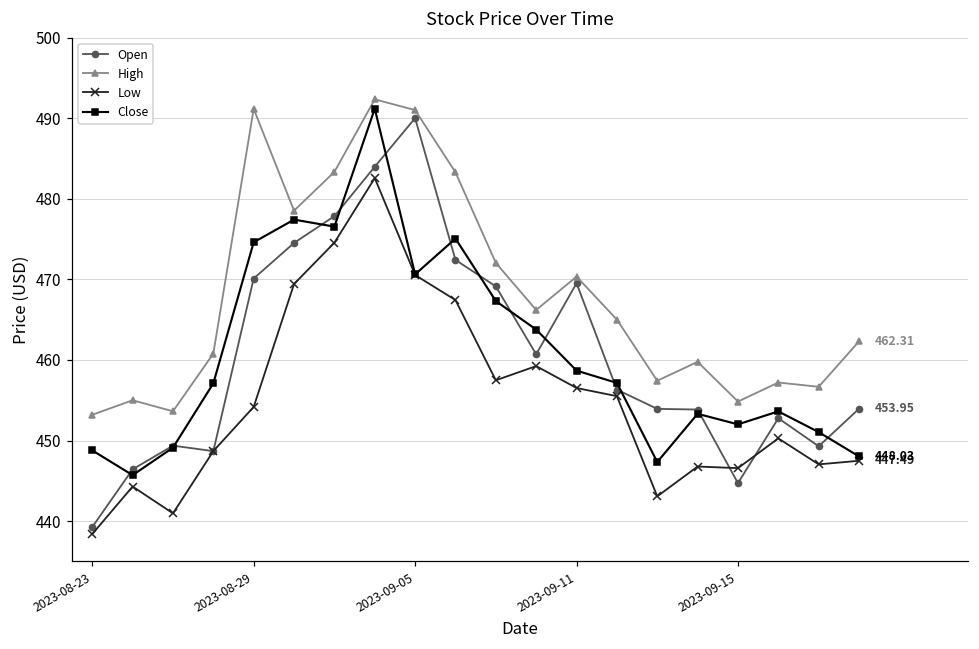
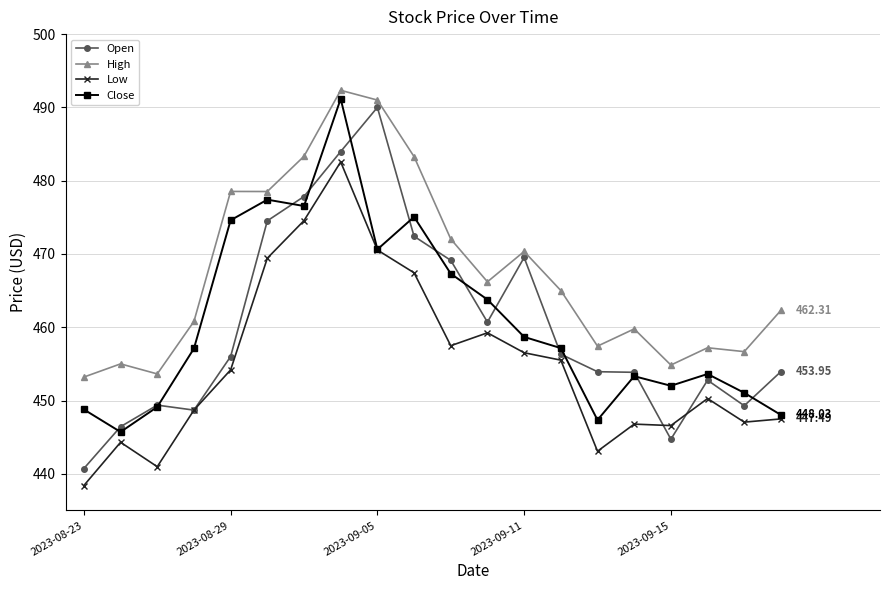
  {
    "Open": {
-     "2023-08-23": 439,
-     "2023-08-29": 470,
+     "2023-08-23": 441,
+     "2023-08-29": 456,
      "2023-09-05": 490,
      "2023-09-11": 470,
      "2023-09-15": 445
    },
    "High": {
      "2023-08-23": 453,
-     "2023-08-29": 491,
+     "2023-08-29": 479,
      "2023-09-05": 491,
      "2023-09-11": 470,
      "2023-09-15": 455
    }
  }
